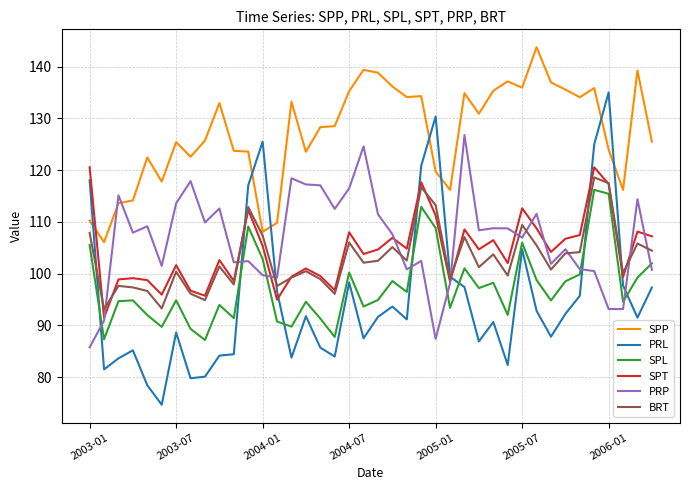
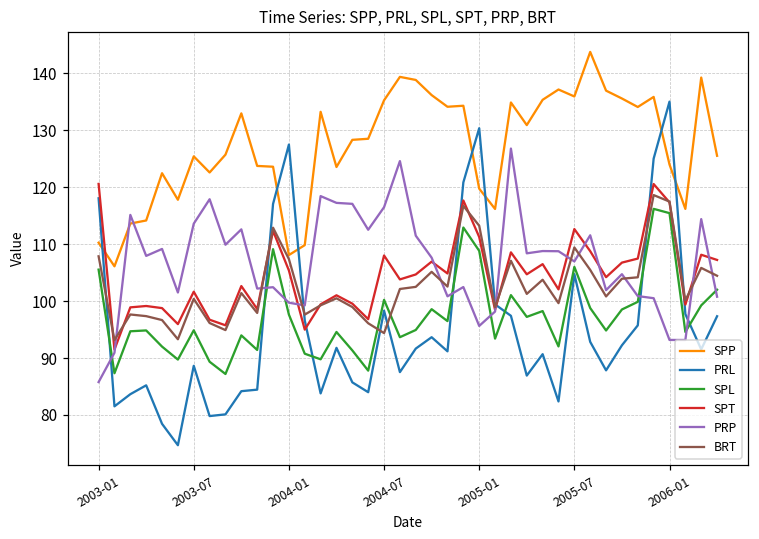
  {
    "SPP": {
      "2003-01": 110,
      "2003-07": 125,
      "2004-01": 108,
      "2004-07": 135,
      "2005-01": 120,
      "2005-07": 136,
      "2006-01": 124
    },
    "PRL": {
      "2003-01": 118,
      "2003-07": 89,
-     "2004-01": 126,
+     "2004-01": 127,
      "2004-07": 98,
      "2005-01": 130,
      "2005-07": 105,
      "2006-01": 135
    },
    "SPL": {
      "2003-01": 106,
      "2003-07": 95,
-     "2004-01": 103,
+     "2004-01": 98,
      "2004-07": 100,
      "2005-01": 109,
      "2005-07": 106,
      "2006-01": 115
    },
    "SPT": {
      "2003-01": 121,
      "2003-07": 102,
      "2004-01": 105,
      "2004-07": 108,
      "2005-01": 111,
      "2005-07": 113
    },
    "PRP": {
      "2003-01": 86,
      "2003-07": 114,
      "2004-01": 100,
      "2004-07": 116,
-     "2005-01": 87,
+     "2005-01": 96,
      "2005-07": 107,
      "2006-01": 93
    },
    "BRT": {
      "2003-01": 108,
      "2003-07": 100,
      "2004-01": 107,
-     "2004-07": 106,
+     "2004-07": 94,
      "2005-01": 113,
      "2005-07": 109
    }
  }
